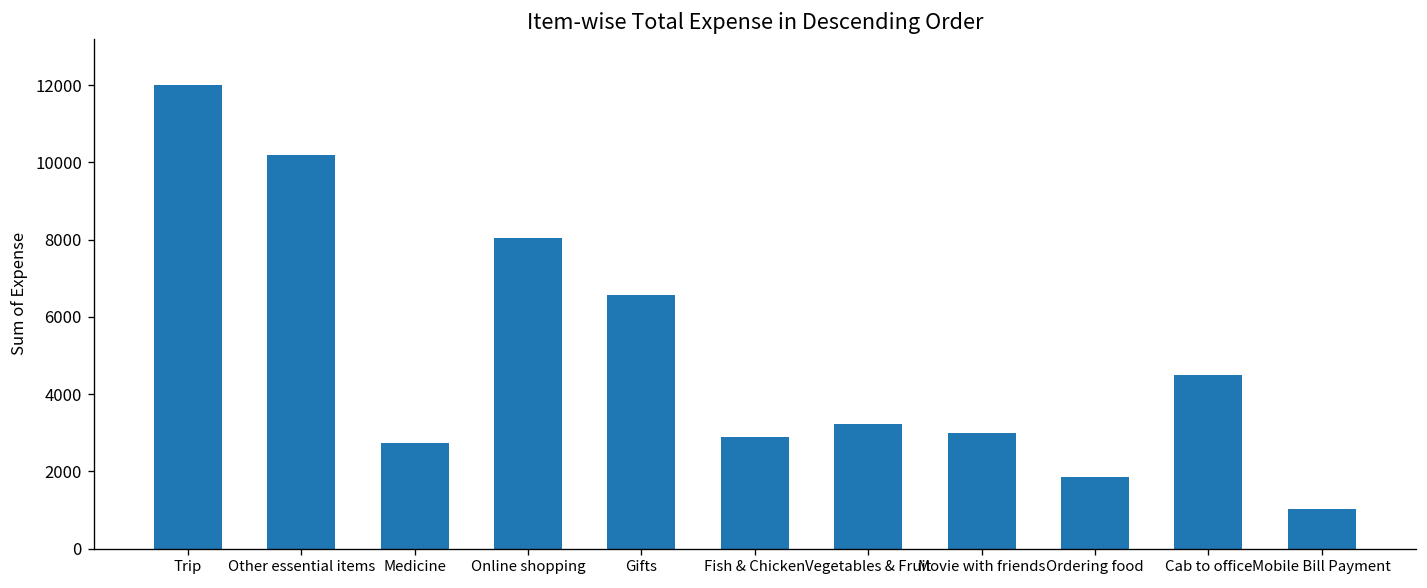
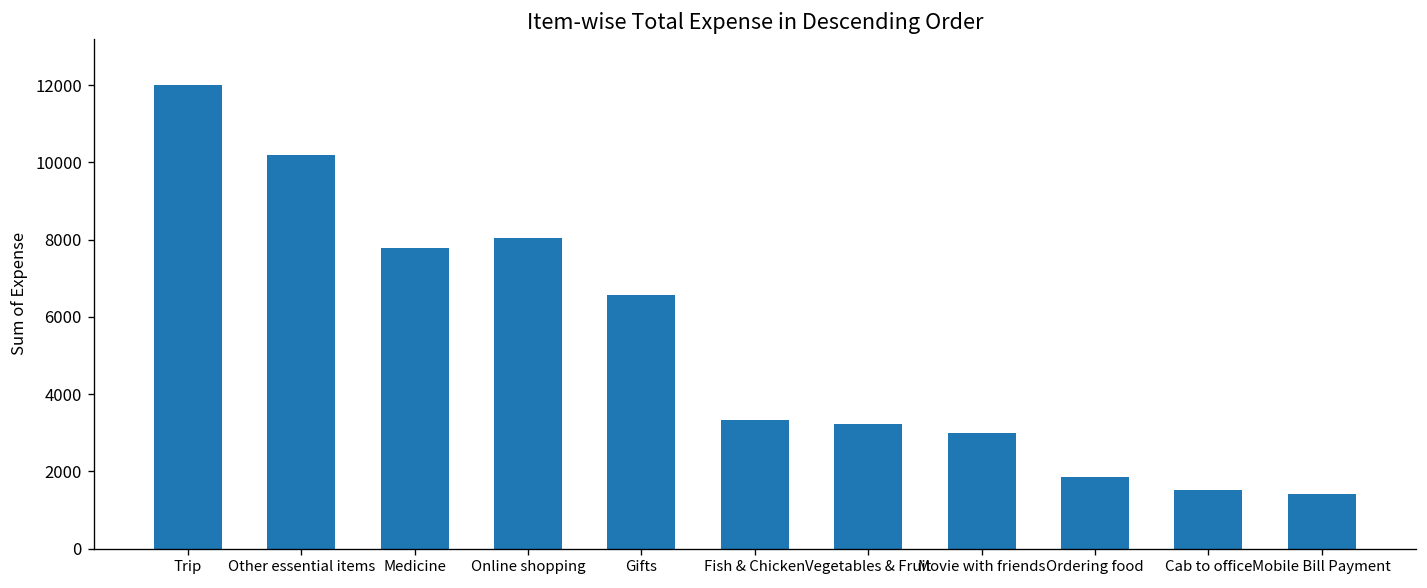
  {
    "Trip": 12000,
    "Other essential items": 10200,
-   "Medicine": 2700,
+   "Medicine": 7800,
    "Online shopping": 8100,
    "Gifts": 6600,
-   "Fish & Chicken": 2900,
+   "Fish & Chicken": 3300,
    "Vegetables & Fruit": 3200,
    "Movie with friends": 3000,
    "Ordering food": 1900,
-   "Cab to office": 4500,
-   "Mobile Bill Payment": 1000
+   "Cab to office": 1500,
+   "Mobile Bill Payment": 1400
  }
